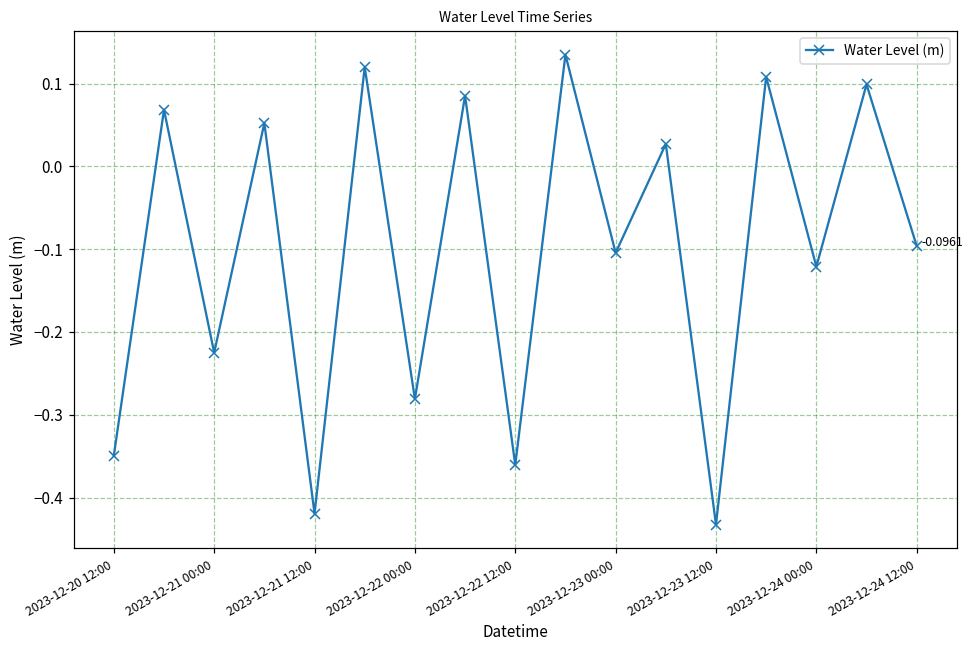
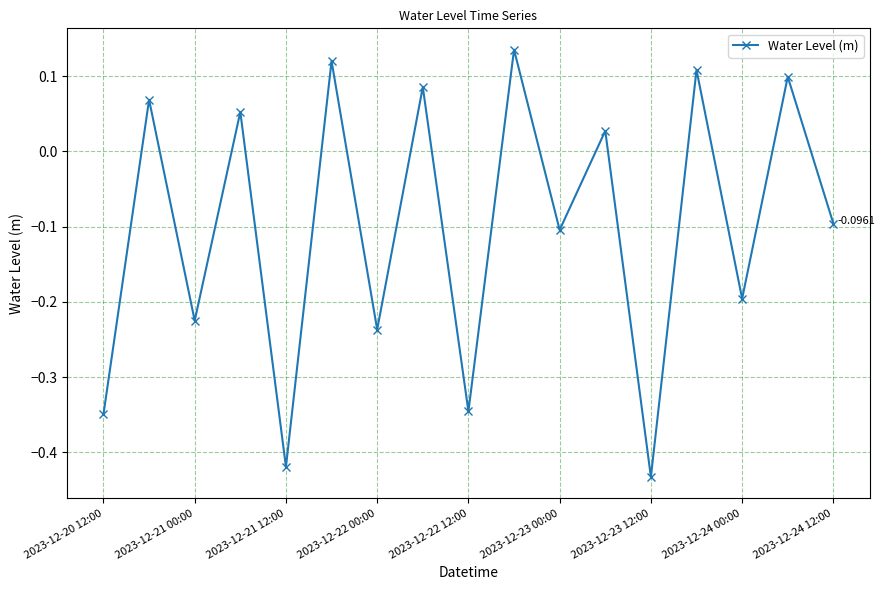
  {
    "2023-12-20 12:00": -0.35,
    "2023-12-21 00:00": -0.23,
    "2023-12-21 12:00": -0.42,
-   "2023-12-22 00:00": -0.28,
-   "2023-12-22 12:00": -0.36,
+   "2023-12-22 00:00": -0.24,
+   "2023-12-22 12:00": -0.35,
    "2023-12-23 00:00": -0.10,
    "2023-12-23 12:00": -0.43,
-   "2023-12-24 00:00": -0.12
+   "2023-12-24 00:00": -0.20
  }
